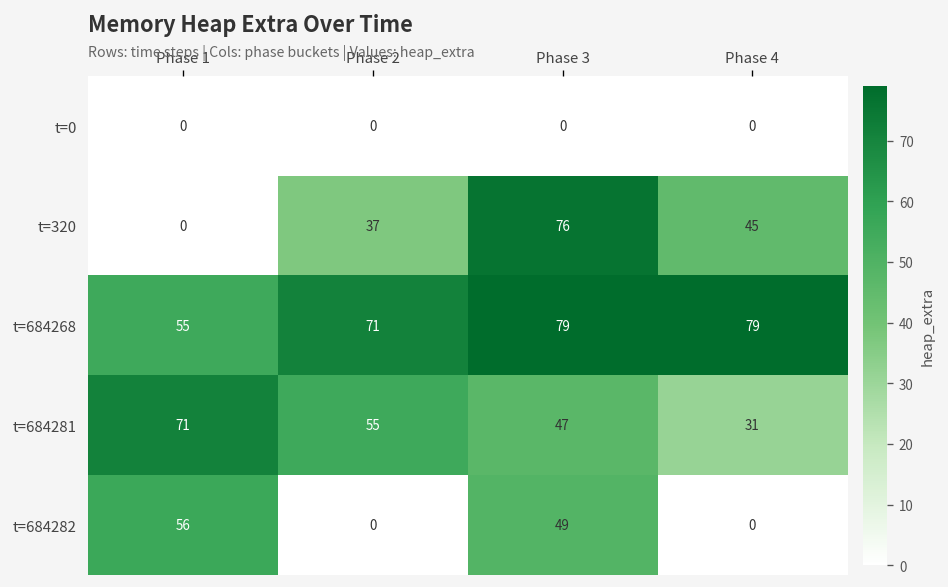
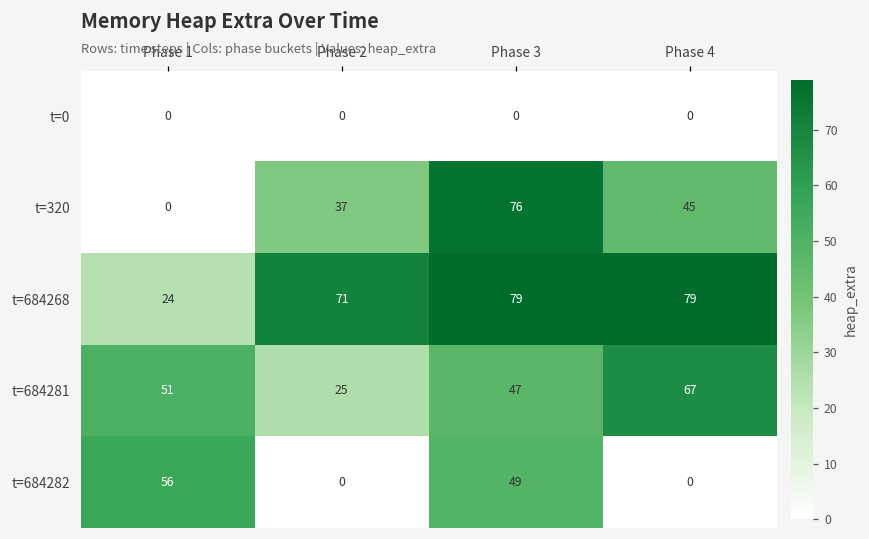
  {
    "t=0": {
      "Phase 1": 0,
      "Phase 2": 0,
      "Phase 3": 0,
      "Phase 4": 0
    },
    "t=320": {
      "Phase 1": 0,
      "Phase 2": 37,
      "Phase 3": 76,
      "Phase 4": 45
    },
    "t=684268": {
-     "Phase 1": 55,
+     "Phase 1": 24,
      "Phase 2": 71,
      "Phase 3": 79,
      "Phase 4": 79
    },
    "t=684281": {
-     "Phase 1": 71,
-     "Phase 2": 55,
+     "Phase 1": 51,
+     "Phase 2": 25,
      "Phase 3": 47,
-     "Phase 4": 31
+     "Phase 4": 67
    },
    "t=684282": {
      "Phase 1": 56,
      "Phase 2": 0,
      "Phase 3": 49,
      "Phase 4": 0
    }
  }
